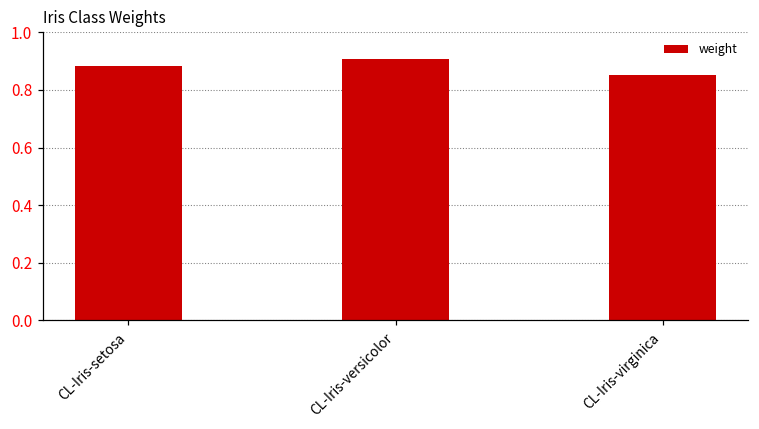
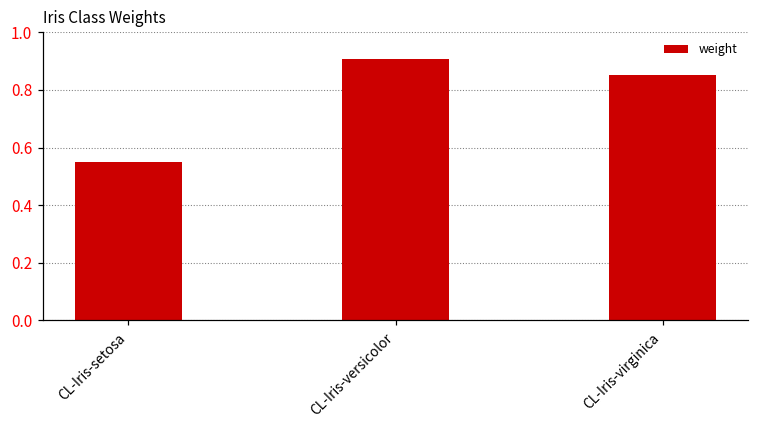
  {
-   "CL-Iris-setosa": 0.88,
+   "CL-Iris-setosa": 0.55,
    "CL-Iris-versicolor": 0.91,
    "CL-Iris-virginica": 0.85
  }
